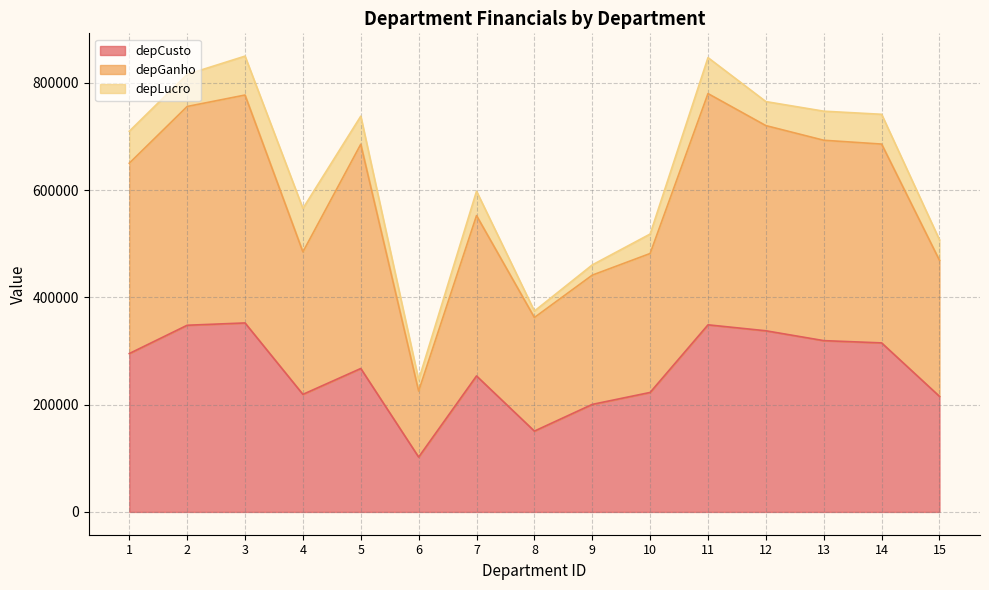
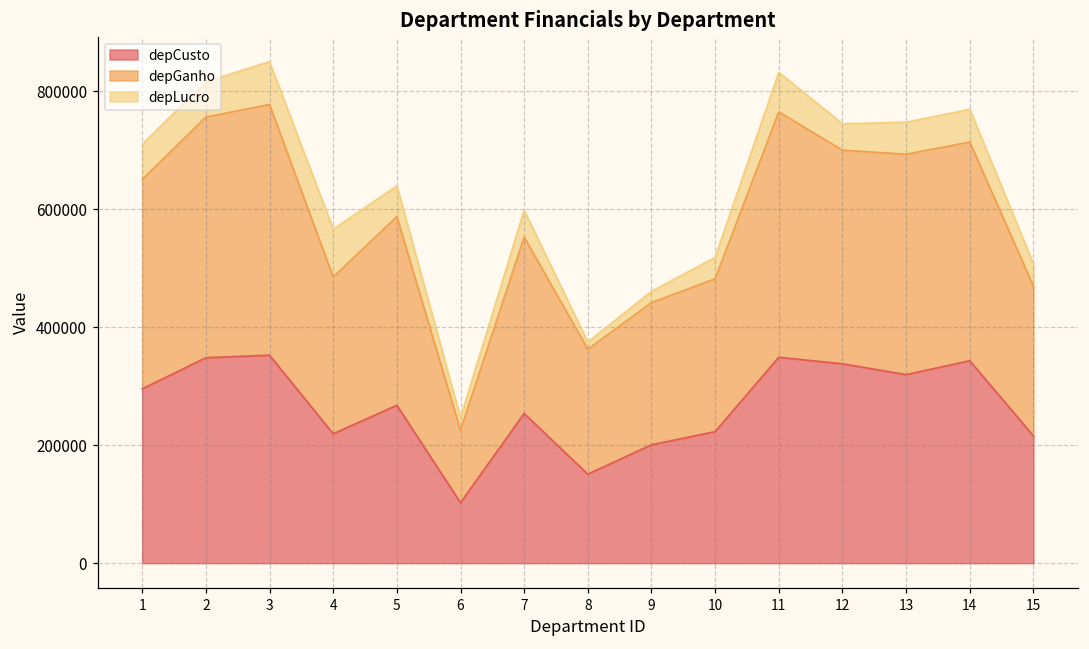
  {
    "depCusto": {
      "1": 300000,
      "2": 350000,
      "3": 350000,
      "4": 220000,
      "5": 270000,
      "6": 100000,
      "7": 250000,
      "8": 150000,
      "9": 200000,
      "10": 220000,
      "11": 350000,
      "12": 340000,
      "13": 320000,
-     "14": 320000,
+     "14": 340000,
      "15": 220000
    },
    "depGanho": {
      "1": 350000,
      "2": 410000,
      "3": 420000,
      "4": 270000,
-     "5": 420000,
+     "5": 320000,
      "6": 120000,
      "7": 300000,
      "8": 210000,
      "9": 240000,
      "10": 260000,
-     "11": 430000,
-     "12": 380000,
+     "11": 420000,
+     "12": 360000,
      "13": 370000,
      "14": 370000,
      "15": 250000
    },
    "depLucro": {
      "1": 60000,
      "3": 70000,
      "4": 80000,
      "5": 50000,
      "6": 20000,
      "7": 50000,
      "8": 10000,
      "9": 20000,
      "10": 40000,
      "11": 70000,
      "12": 40000,
      "13": 50000,
      "14": 60000,
      "15": 40000
    }
  }
